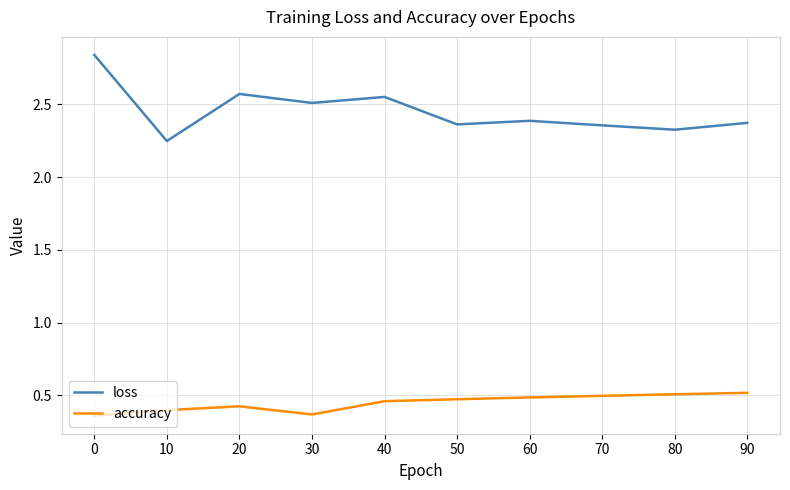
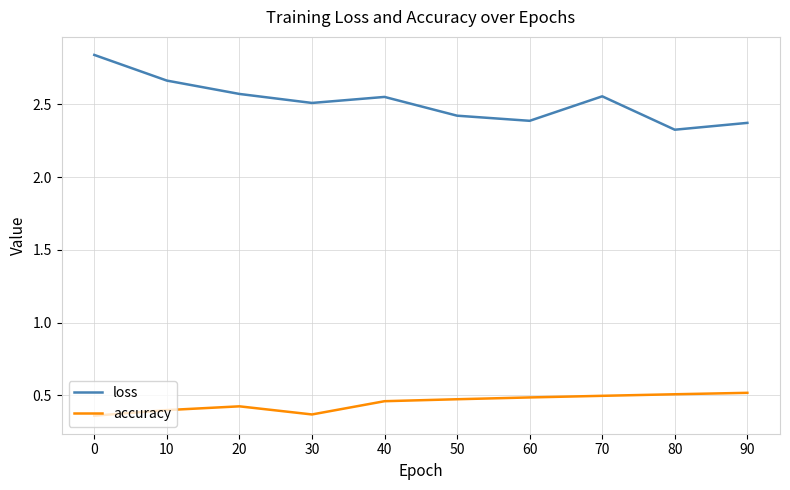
  {
    "loss": {
      "0": 2.84,
-     "10": 2.25,
+     "10": 2.66,
      "20": 2.57,
      "30": 2.51,
      "40": 2.55,
-     "50": 2.36,
+     "50": 2.42,
      "60": 2.39,
-     "70": 2.36,
+     "70": 2.56,
      "80": 2.33,
      "90": 2.37
    },
    "accuracy": {
      "20": 0.42,
      "30": 0.37,
      "40": 0.46,
      "50": 0.47,
      "60": 0.49,
      "70": 0.50,
      "80": 0.51,
      "90": 0.52
    }
  }
